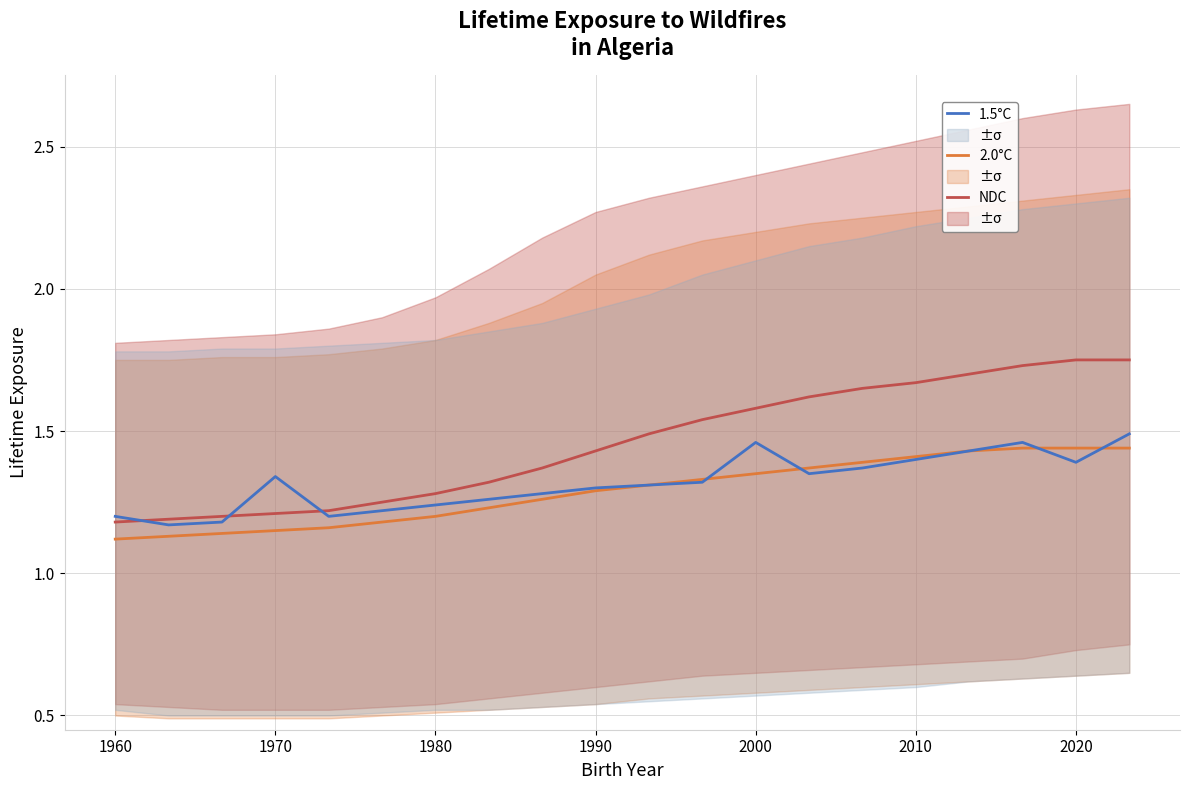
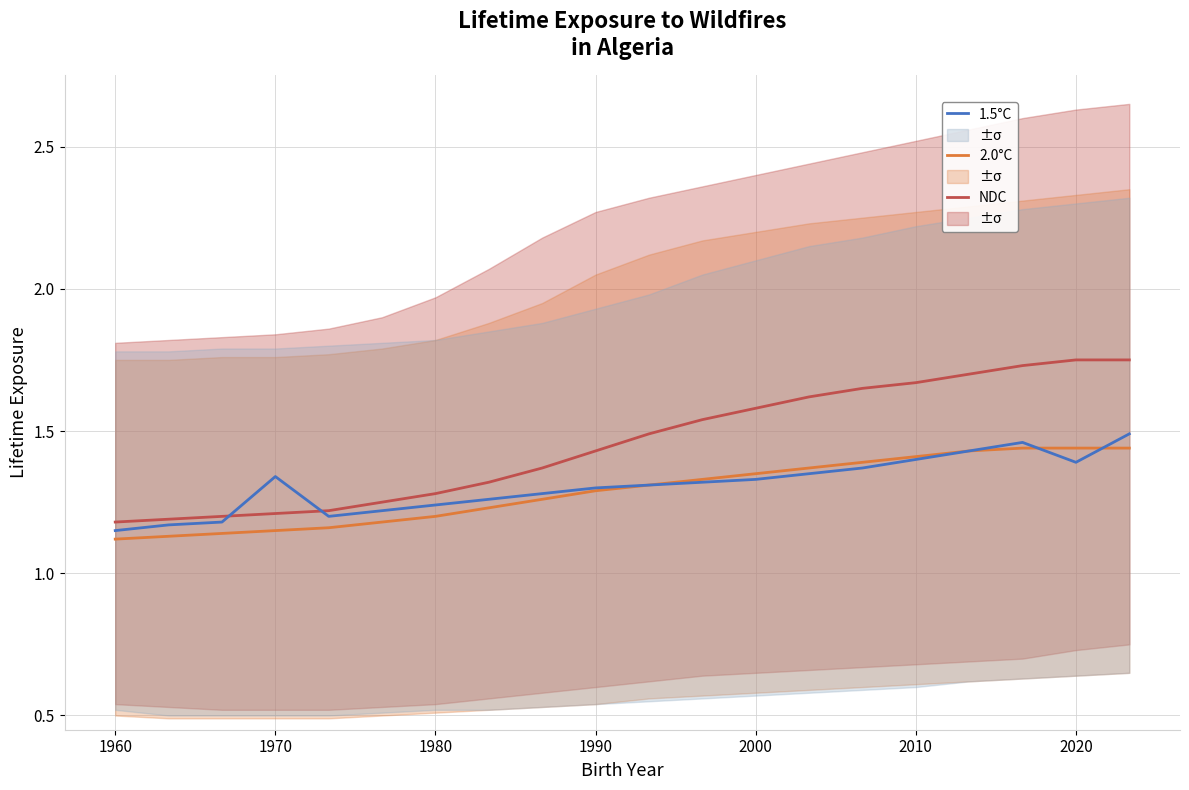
  {
    "1.5°C": {
-     "1960": 1.20,
+     "1960": 1.15,
      "1970": 1.34,
      "1980": 1.24,
      "1990": 1.30,
-     "2000": 1.46,
+     "2000": 1.33,
      "2010": 1.40,
      "2020": 1.39
    }
  }
